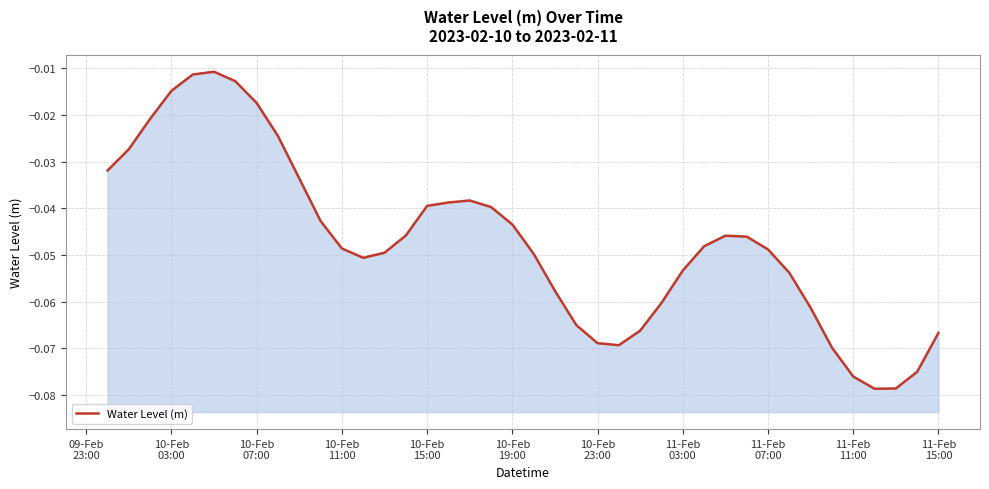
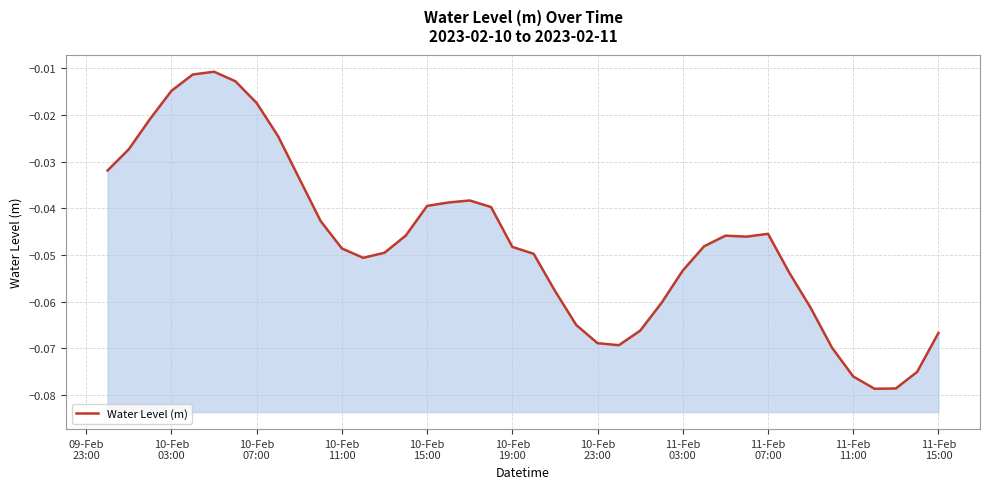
  {
    "10-Feb 03:00": -0.015,
    "10-Feb 07:00": -0.017,
    "10-Feb 11:00": -0.049,
    "10-Feb 15:00": -0.039,
-   "10-Feb 19:00": -0.043,
+   "10-Feb 19:00": -0.048,
    "10-Feb 23:00": -0.069,
    "11-Feb 03:00": -0.053,
-   "11-Feb 07:00": -0.049,
+   "11-Feb 07:00": -0.045,
    "11-Feb 11:00": -0.076,
    "11-Feb 15:00": -0.067
  }
